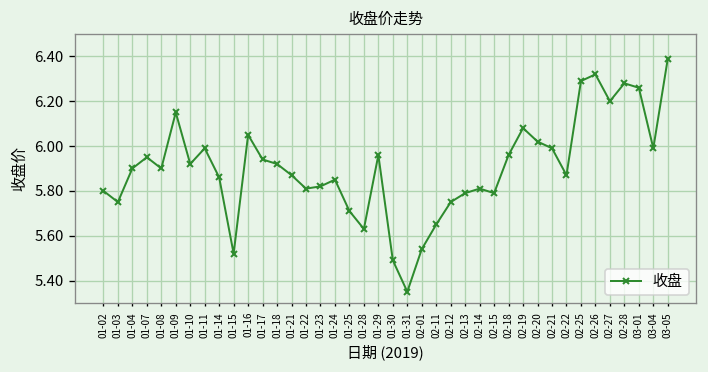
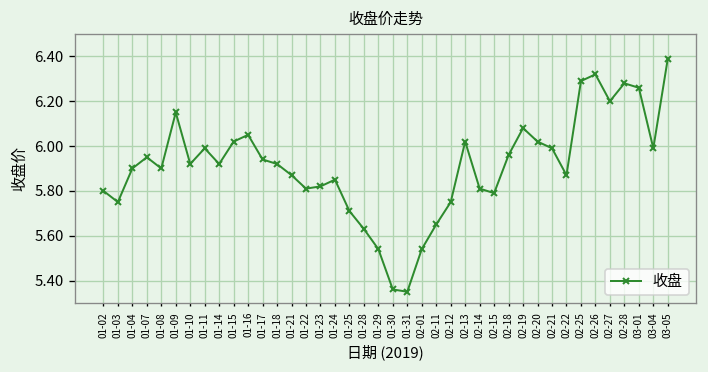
  {
    "01-02": 5.80,
    "01-03": 5.75,
    "01-04": 5.90,
    "01-07": 5.95,
    "01-08": 5.90,
    "01-09": 6.15,
    "01-10": 5.92,
    "01-11": 5.99,
-   "01-14": 5.86,
-   "01-15": 5.52,
+   "01-14": 5.92,
+   "01-15": 6.02,
    "01-16": 6.05,
    "01-17": 5.94,
    "01-18": 5.92,
    "01-21": 5.87,
    "01-22": 5.81,
    "01-23": 5.82,
    "01-24": 5.85,
    "01-25": 5.71,
    "01-28": 5.63,
-   "01-29": 5.96,
-   "01-30": 5.49,
+   "01-29": 5.54,
+   "01-30": 5.36,
    "01-31": 5.35,
    "02-01": 5.54,
    "02-11": 5.65,
    "02-12": 5.75,
-   "02-13": 5.79,
+   "02-13": 6.02,
    "02-14": 5.81,
    "02-15": 5.79,
    "02-18": 5.96,
    "02-19": 6.08,
    "02-20": 6.02,
    "02-21": 5.99,
    "02-22": 5.87,
    "02-25": 6.29,
    "02-26": 6.32,
    "02-27": 6.20,
    "02-28": 6.28,
    "03-01": 6.26,
    "03-04": 5.99,
    "03-05": 6.39
  }
